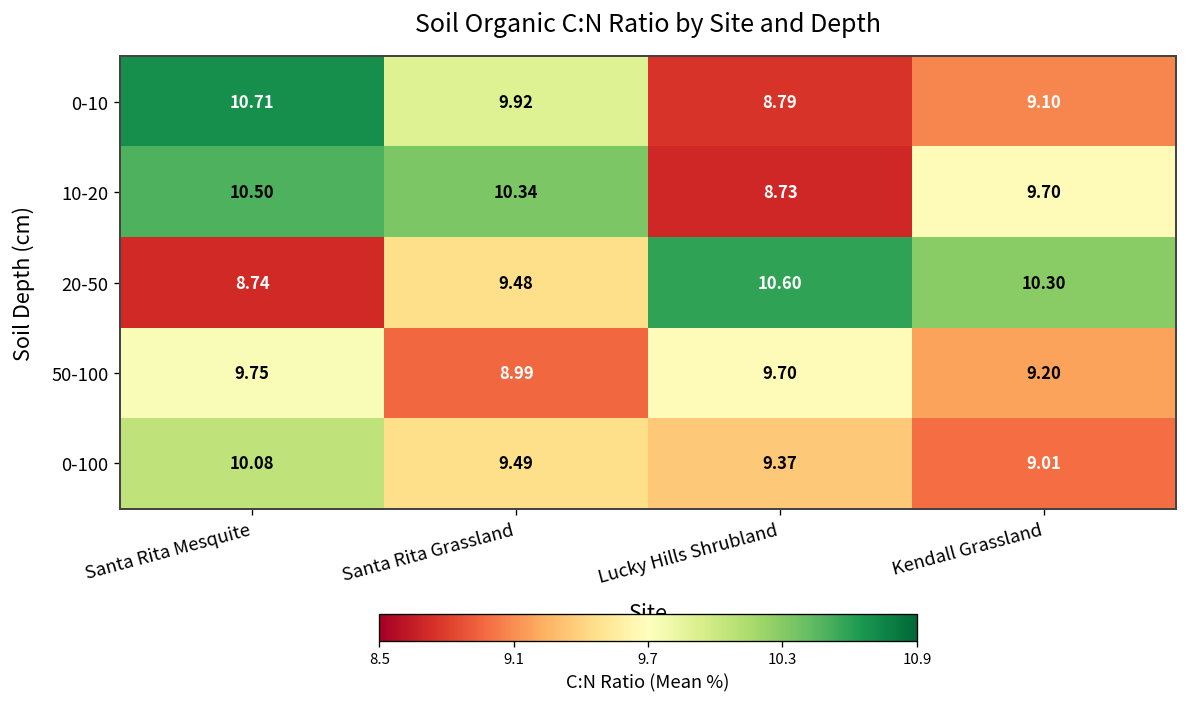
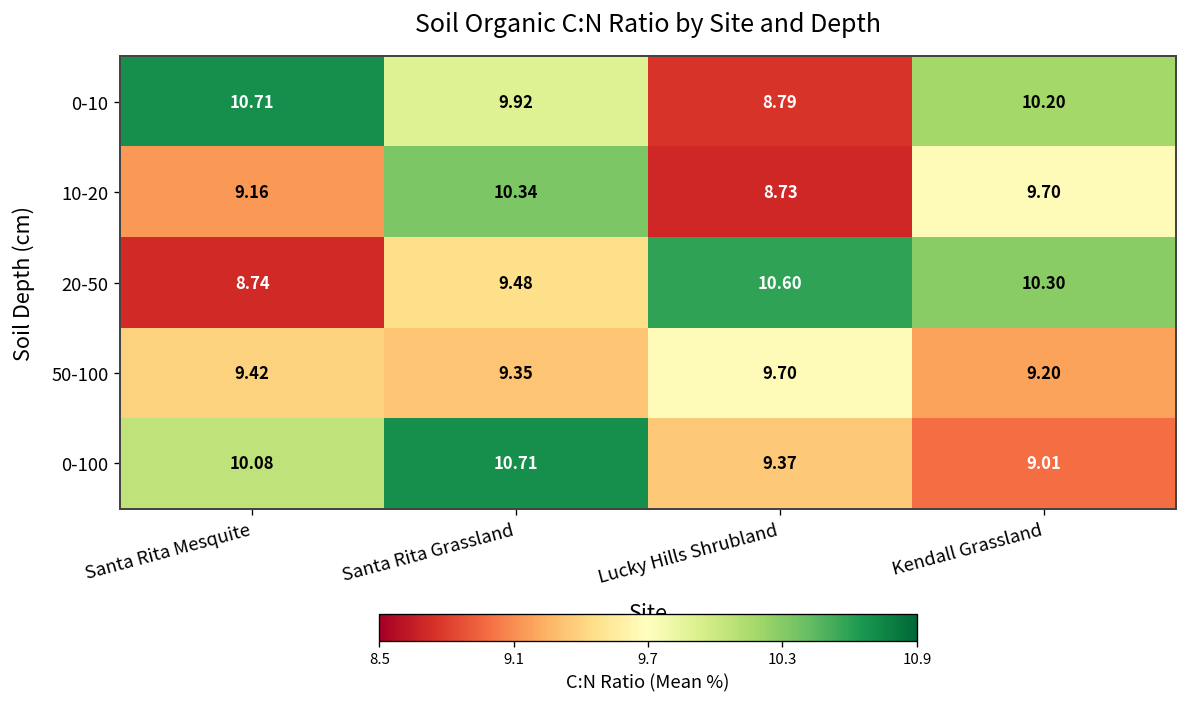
  {
    "0-10": {
      "Santa Rita Mesquite": 10.71,
      "Santa Rita Grassland": 9.92,
      "Lucky Hills Shrubland": 8.79,
-     "Kendall Grassland": 9.10
+     "Kendall Grassland": 10.20
    },
    "10-20": {
-     "Santa Rita Mesquite": 10.50,
+     "Santa Rita Mesquite": 9.16,
      "Santa Rita Grassland": 10.34,
      "Lucky Hills Shrubland": 8.73,
      "Kendall Grassland": 9.70
    },
    "20-50": {
      "Santa Rita Mesquite": 8.74,
      "Santa Rita Grassland": 9.48,
      "Lucky Hills Shrubland": 10.60,
      "Kendall Grassland": 10.30
    },
    "50-100": {
-     "Santa Rita Mesquite": 9.75,
-     "Santa Rita Grassland": 8.99,
+     "Santa Rita Mesquite": 9.42,
+     "Santa Rita Grassland": 9.35,
      "Lucky Hills Shrubland": 9.70,
      "Kendall Grassland": 9.20
    },
    "0-100": {
      "Santa Rita Mesquite": 10.08,
-     "Santa Rita Grassland": 9.49,
+     "Santa Rita Grassland": 10.71,
      "Lucky Hills Shrubland": 9.37,
      "Kendall Grassland": 9.01
    }
  }
